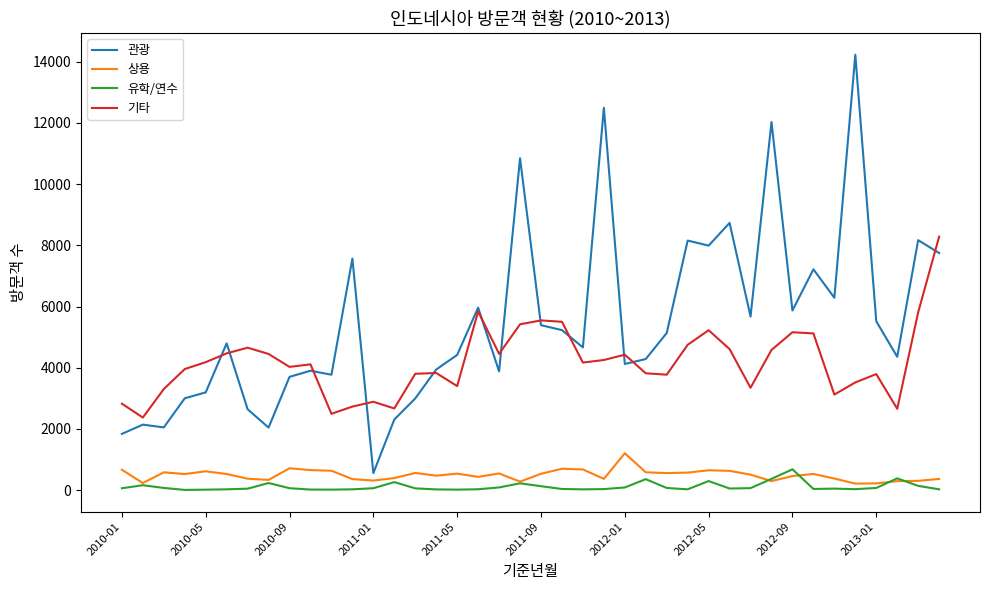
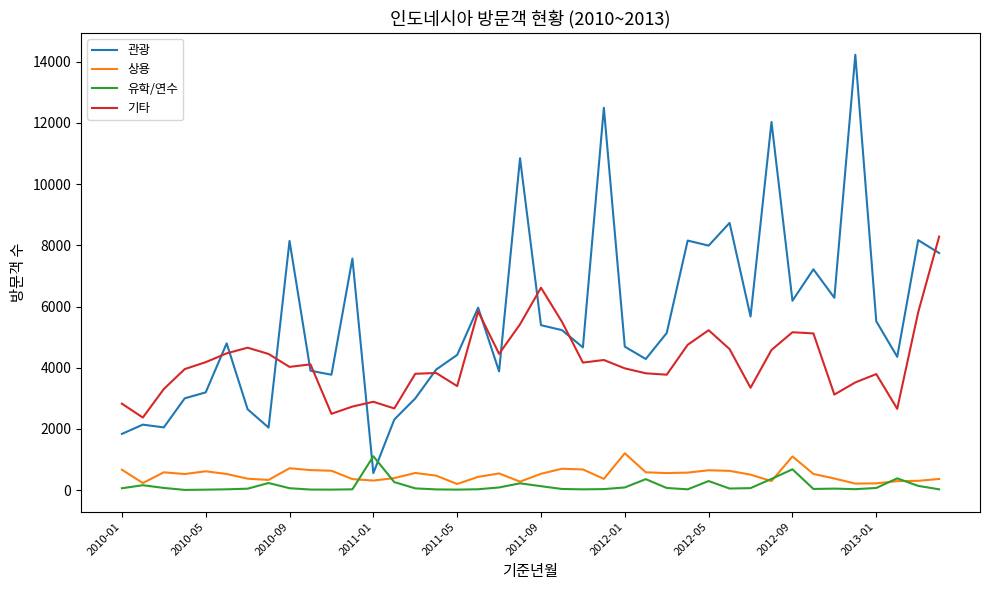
  {
    "관광": {
      "2010-01": 1800,
      "2010-05": 3200,
-     "2010-09": 3700,
+     "2010-09": 8100,
      "2011-01": 600,
      "2011-05": 4400,
      "2011-09": 5400,
-     "2012-01": 4100,
+     "2012-01": 4700,
      "2012-05": 8000,
-     "2012-09": 5900,
+     "2012-09": 6200,
      "2013-01": 5500
    },
    "상용": {
      "2010-01": 700,
      "2010-05": 600,
      "2010-09": 700,
      "2011-01": 300,
-     "2011-05": 500,
+     "2011-05": 200,
      "2011-09": 500,
      "2012-01": 1200,
      "2012-05": 700,
-     "2012-09": 500,
+     "2012-09": 1100,
      "2013-01": 200
    },
    "유학/연수": {
      "2010-01": 100,
      "2010-05": 0,
      "2010-09": 100,
-     "2011-01": 100,
+     "2011-01": 1100,
      "2011-05": 0,
      "2011-09": 100,
      "2012-01": 100,
      "2012-05": 300,
      "2012-09": 700,
      "2013-01": 100
    },
    "기타": {
      "2010-01": 2800,
      "2010-05": 4200,
      "2010-09": 4000,
      "2011-01": 2900,
      "2011-05": 3400,
-     "2011-09": 5500,
-     "2012-01": 4400,
+     "2011-09": 6600,
+     "2012-01": 4000,
      "2012-05": 5200,
      "2012-09": 5200,
      "2013-01": 3800
    }
  }
